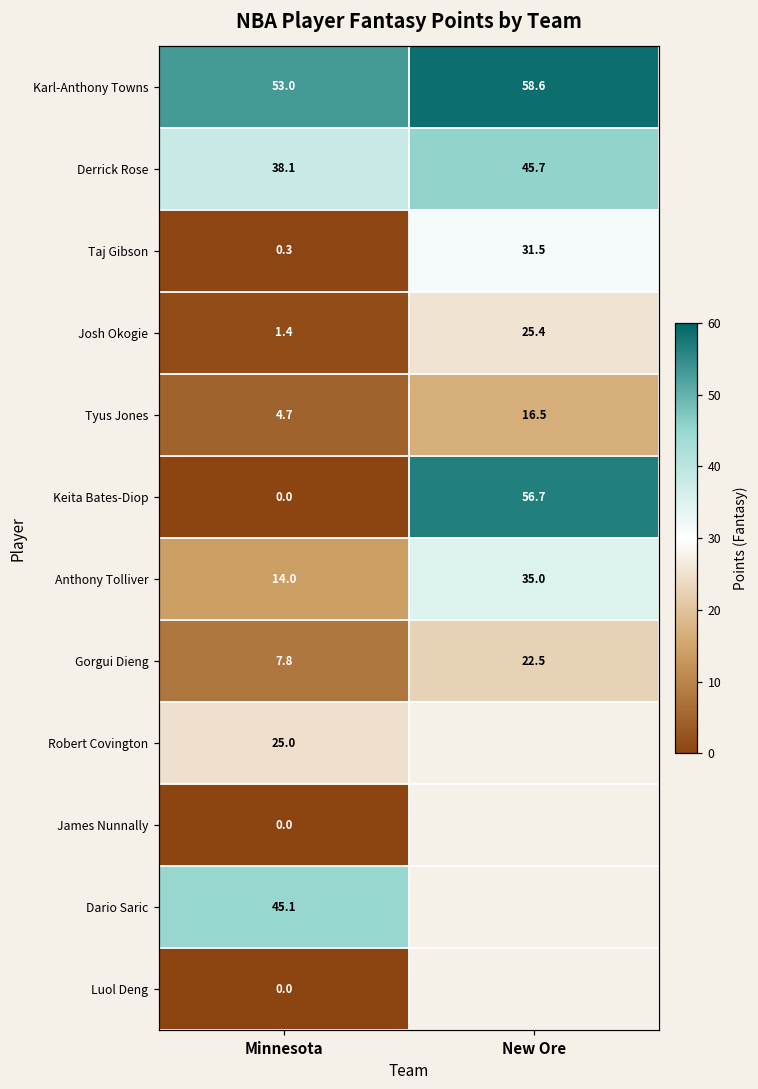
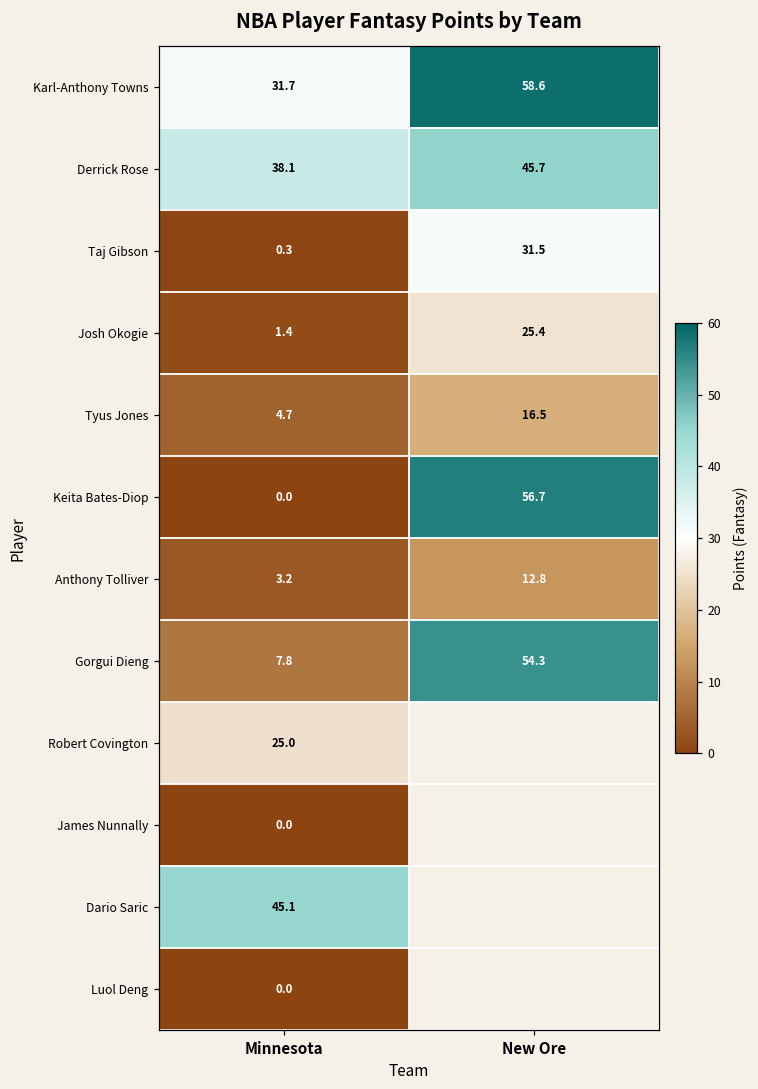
  {
    "Karl-Anthony Towns": {
-     "Minnesota": 53.0,
+     "Minnesota": 31.7,
      "New Ore": 58.6
    },
    "Derrick Rose": {
      "Minnesota": 38.1,
      "New Ore": 45.7
    },
    "Taj Gibson": {
      "Minnesota": 0.3,
      "New Ore": 31.5
    },
    "Josh Okogie": {
      "Minnesota": 1.4,
      "New Ore": 25.4
    },
    "Tyus Jones": {
      "Minnesota": 4.7,
      "New Ore": 16.5
    },
    "Keita Bates-Diop": {
      "Minnesota": 0.0,
      "New Ore": 56.7
    },
    "Anthony Tolliver": {
-     "Minnesota": 14.0,
-     "New Ore": 35.0
+     "Minnesota": 3.2,
+     "New Ore": 12.8
    },
    "Gorgui Dieng": {
      "Minnesota": 7.8,
-     "New Ore": 22.5
+     "New Ore": 54.3
    },
    "Robert Covington": {
      "Minnesota": 25.0
    },
    "James Nunnally": {
      "Minnesota": 0.0
    },
    "Dario Saric": {
      "Minnesota": 45.1
    },
    "Luol Deng": {
      "Minnesota": 0.0
    }
  }
